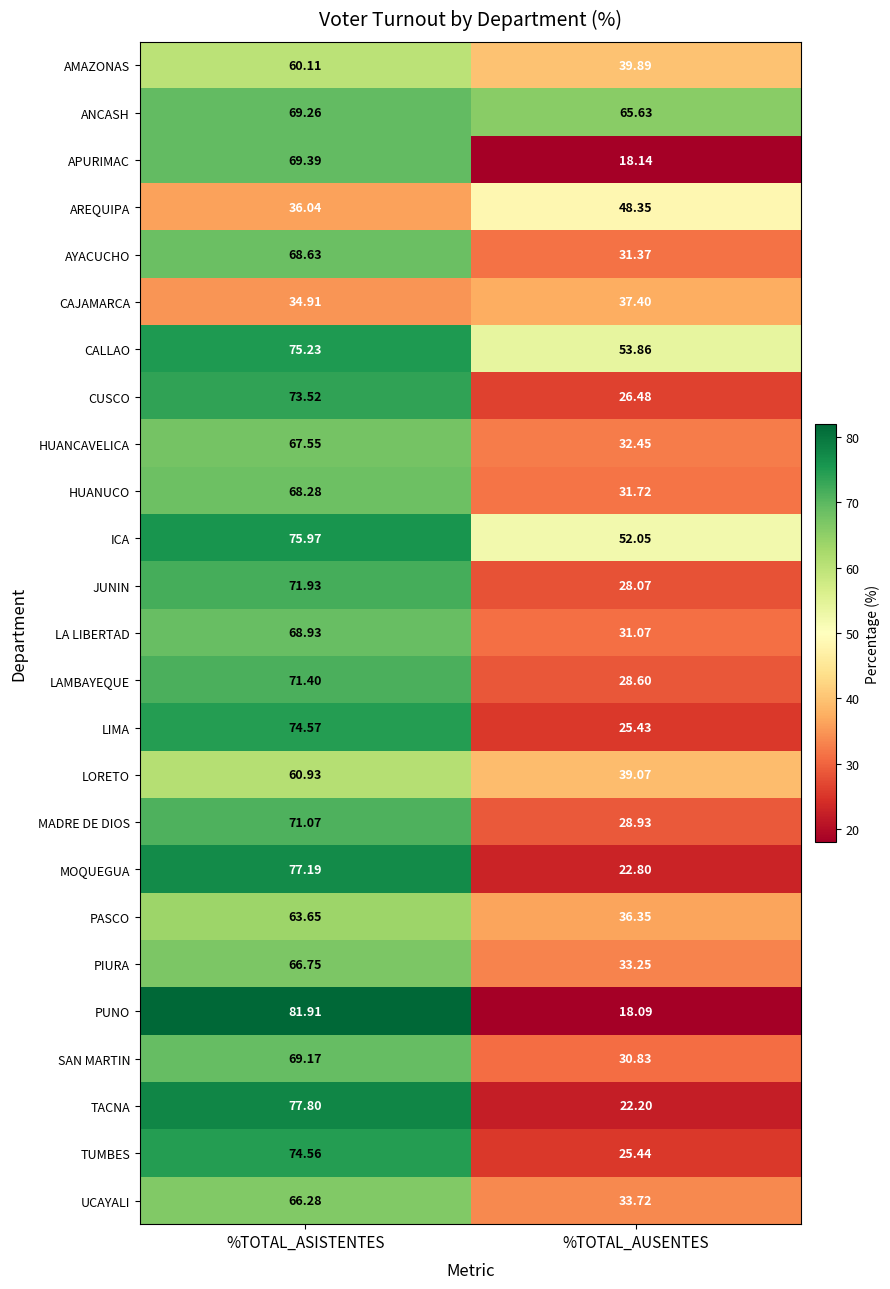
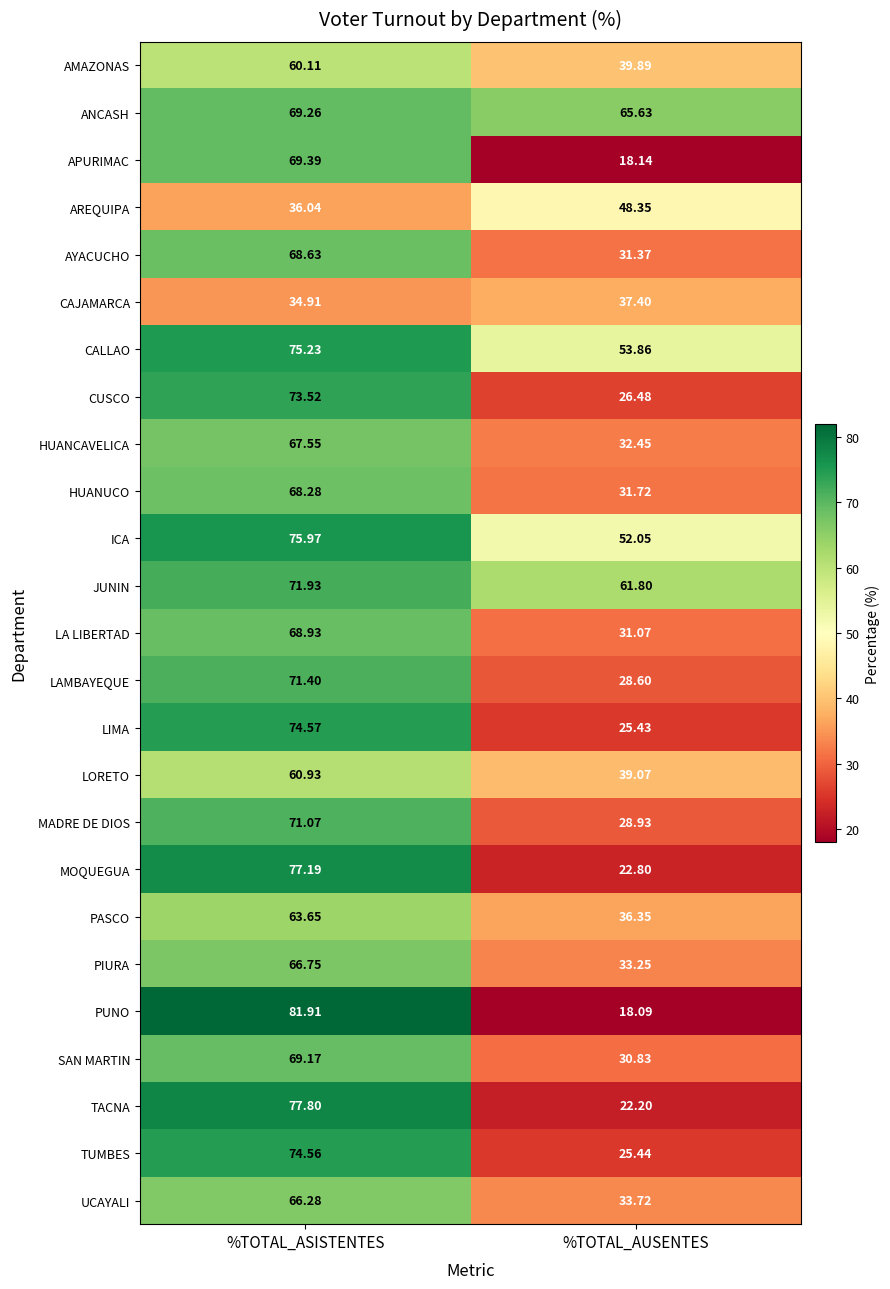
  {
    "AMAZONAS": {
      "%TOTAL_ASISTENTES": 60.11,
      "%TOTAL_AUSENTES": 39.89
    },
    "ANCASH": {
      "%TOTAL_ASISTENTES": 69.26,
      "%TOTAL_AUSENTES": 65.63
    },
    "APURIMAC": {
      "%TOTAL_ASISTENTES": 69.39,
      "%TOTAL_AUSENTES": 18.14
    },
    "AREQUIPA": {
      "%TOTAL_ASISTENTES": 36.04,
      "%TOTAL_AUSENTES": 48.35
    },
    "AYACUCHO": {
      "%TOTAL_ASISTENTES": 68.63,
      "%TOTAL_AUSENTES": 31.37
    },
    "CAJAMARCA": {
      "%TOTAL_ASISTENTES": 34.91,
      "%TOTAL_AUSENTES": 37.40
    },
    "CALLAO": {
      "%TOTAL_ASISTENTES": 75.23,
      "%TOTAL_AUSENTES": 53.86
    },
    "CUSCO": {
      "%TOTAL_ASISTENTES": 73.52,
      "%TOTAL_AUSENTES": 26.48
    },
    "HUANCAVELICA": {
      "%TOTAL_ASISTENTES": 67.55,
      "%TOTAL_AUSENTES": 32.45
    },
    "HUANUCO": {
      "%TOTAL_ASISTENTES": 68.28,
      "%TOTAL_AUSENTES": 31.72
    },
    "ICA": {
      "%TOTAL_ASISTENTES": 75.97,
      "%TOTAL_AUSENTES": 52.05
    },
    "JUNIN": {
      "%TOTAL_ASISTENTES": 71.93,
-     "%TOTAL_AUSENTES": 28.07
+     "%TOTAL_AUSENTES": 61.80
    },
    "LA LIBERTAD": {
      "%TOTAL_ASISTENTES": 68.93,
      "%TOTAL_AUSENTES": 31.07
    },
    "LAMBAYEQUE": {
      "%TOTAL_ASISTENTES": 71.40,
      "%TOTAL_AUSENTES": 28.60
    },
    "LIMA": {
      "%TOTAL_ASISTENTES": 74.57,
      "%TOTAL_AUSENTES": 25.43
    },
    "LORETO": {
      "%TOTAL_ASISTENTES": 60.93,
      "%TOTAL_AUSENTES": 39.07
    },
    "MADRE DE DIOS": {
      "%TOTAL_ASISTENTES": 71.07,
      "%TOTAL_AUSENTES": 28.93
    },
    "MOQUEGUA": {
      "%TOTAL_ASISTENTES": 77.19,
      "%TOTAL_AUSENTES": 22.80
    },
    "PASCO": {
      "%TOTAL_ASISTENTES": 63.65,
      "%TOTAL_AUSENTES": 36.35
    },
    "PIURA": {
      "%TOTAL_ASISTENTES": 66.75,
      "%TOTAL_AUSENTES": 33.25
    },
    "PUNO": {
      "%TOTAL_ASISTENTES": 81.91,
      "%TOTAL_AUSENTES": 18.09
    },
    "SAN MARTIN": {
      "%TOTAL_ASISTENTES": 69.17,
      "%TOTAL_AUSENTES": 30.83
    },
    "TACNA": {
      "%TOTAL_ASISTENTES": 77.80,
      "%TOTAL_AUSENTES": 22.20
    },
    "TUMBES": {
      "%TOTAL_ASISTENTES": 74.56,
      "%TOTAL_AUSENTES": 25.44
    },
    "UCAYALI": {
      "%TOTAL_ASISTENTES": 66.28,
      "%TOTAL_AUSENTES": 33.72
    }
  }
